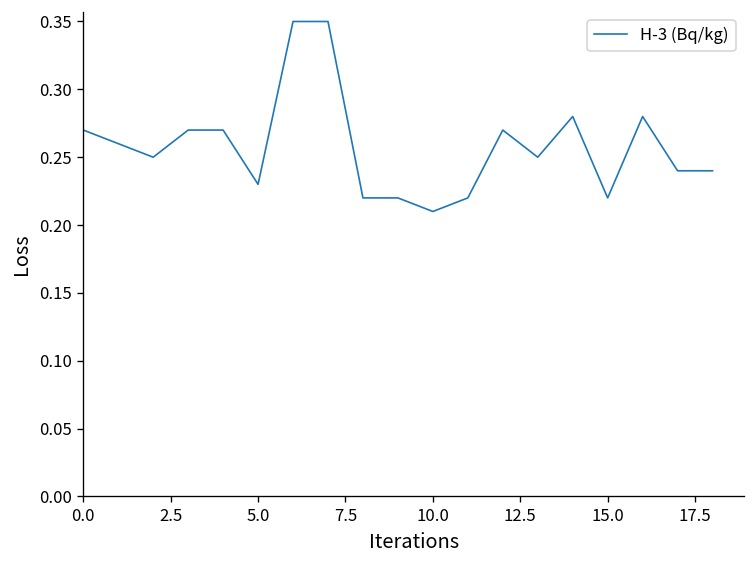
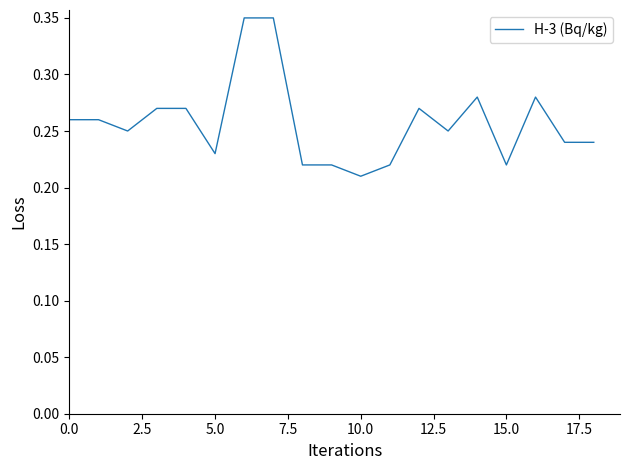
  {
-   "0.0": 0.27,
+   "0.0": 0.26,
    "5.0": 0.23,
    "10.0": 0.21,
    "15.0": 0.22
  }
